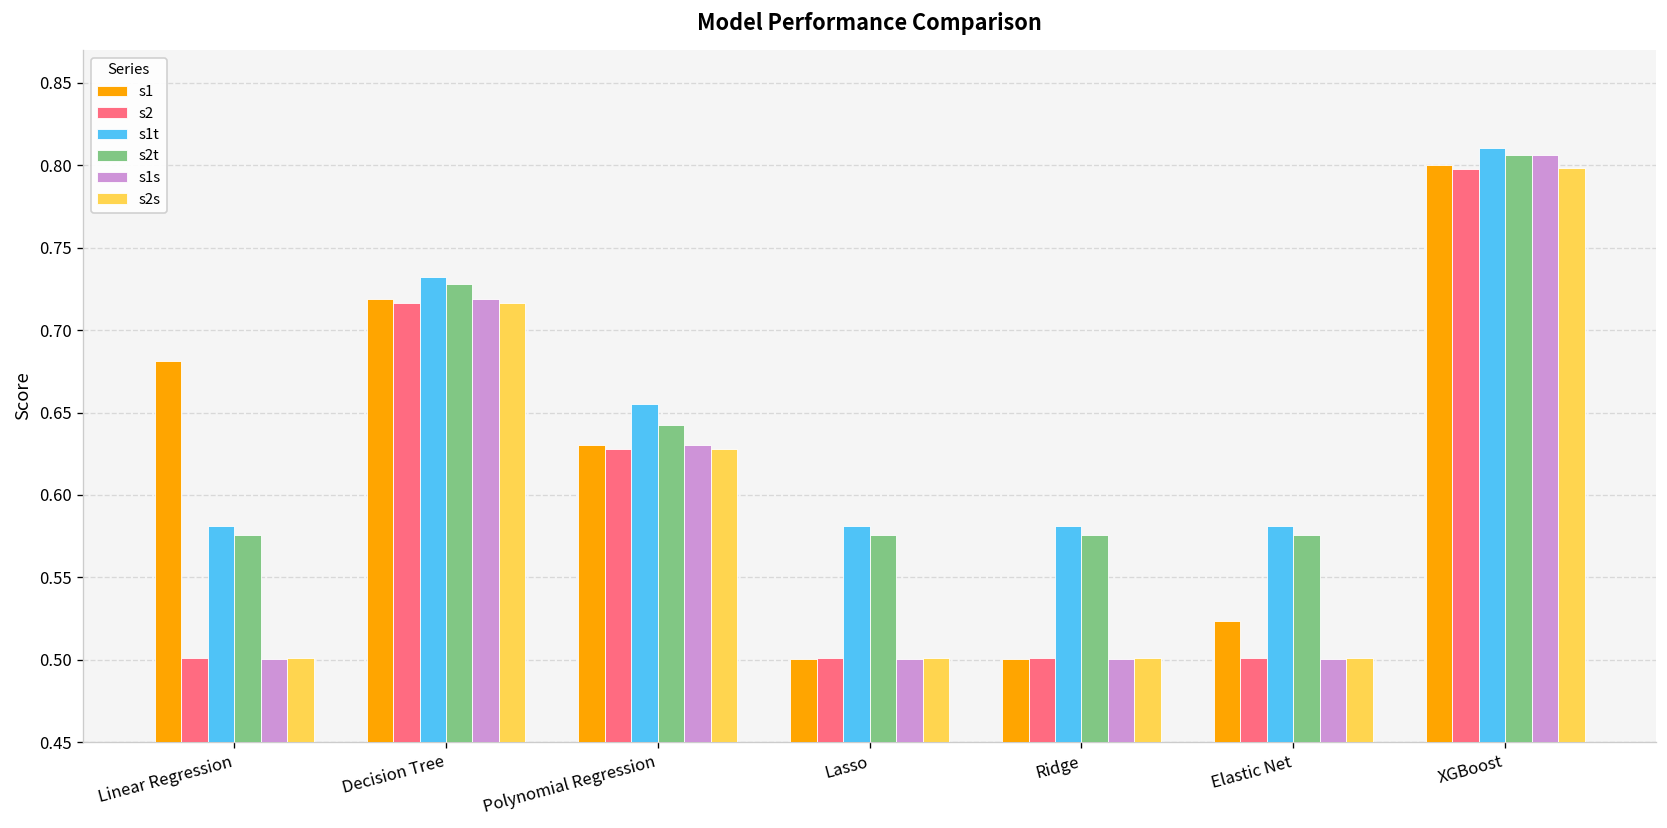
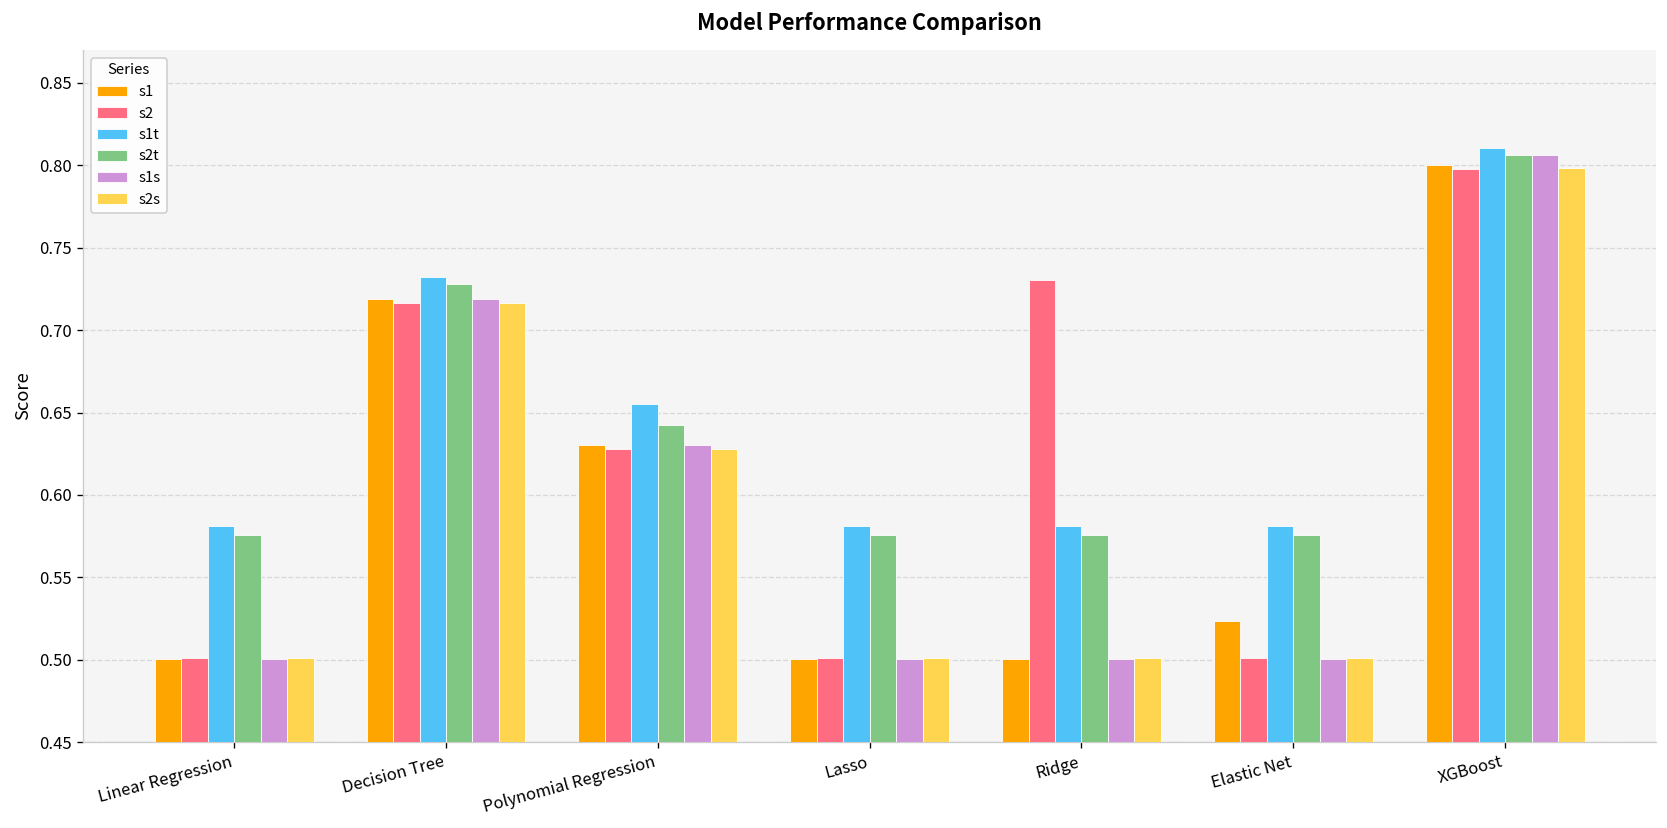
  {
    "s1": {
-     "Linear Regression": 0.681,
+     "Linear Regression": 0.500,
      "Decision Tree": 0.719,
      "Polynomial Regression": 0.630,
      "Lasso": 0.500,
      "Ridge": 0.500,
      "Elastic Net": 0.523,
      "XGBoost": 0.800
    },
    "s2": {
      "Linear Regression": 0.501,
      "Decision Tree": 0.716,
      "Polynomial Regression": 0.628,
      "Lasso": 0.501,
-     "Ridge": 0.501,
+     "Ridge": 0.730,
      "Elastic Net": 0.501,
      "XGBoost": 0.798
    },
    "s1t": {
      "Linear Regression": 0.581,
      "Decision Tree": 0.732,
      "Polynomial Regression": 0.655,
      "Lasso": 0.581,
      "Ridge": 0.581,
      "Elastic Net": 0.581,
      "XGBoost": 0.810
    },
    "s2t": {
      "Linear Regression": 0.576,
      "Decision Tree": 0.728,
      "Polynomial Regression": 0.642,
      "Lasso": 0.576,
      "Ridge": 0.576,
      "Elastic Net": 0.576,
      "XGBoost": 0.806
    },
    "s1s": {
      "Linear Regression": 0.500,
      "Decision Tree": 0.719,
      "Polynomial Regression": 0.630,
      "Lasso": 0.500,
      "Ridge": 0.500,
      "Elastic Net": 0.500,
      "XGBoost": 0.807
    },
    "s2s": {
      "Linear Regression": 0.501,
      "Decision Tree": 0.716,
      "Polynomial Regression": 0.628,
      "Lasso": 0.501,
      "Ridge": 0.501,
      "Elastic Net": 0.501,
      "XGBoost": 0.799
    }
  }
